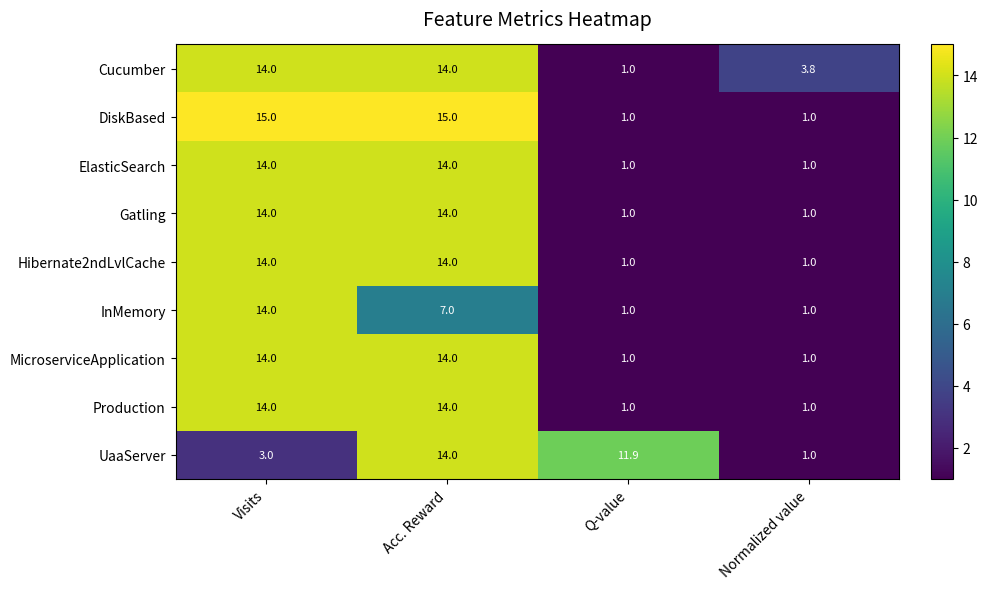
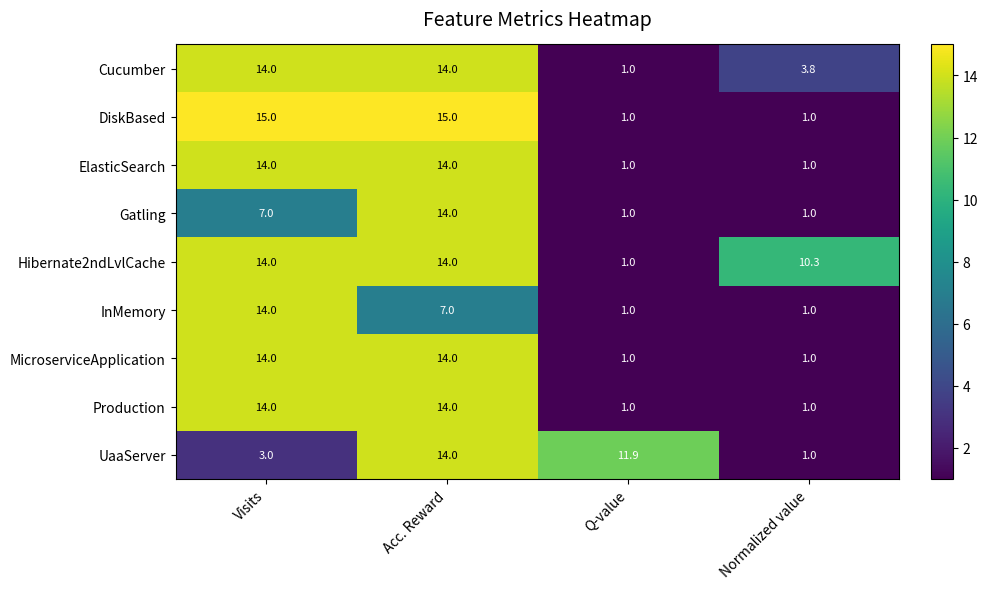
  {
    "Cucumber": {
      "Visits": 14.0,
      "Acc. Reward": 14.0,
      "Q-value": 1.0,
      "Normalized value": 3.8
    },
    "DiskBased": {
      "Visits": 15.0,
      "Acc. Reward": 15.0,
      "Q-value": 1.0,
      "Normalized value": 1.0
    },
    "ElasticSearch": {
      "Visits": 14.0,
      "Acc. Reward": 14.0,
      "Q-value": 1.0,
      "Normalized value": 1.0
    },
    "Gatling": {
-     "Visits": 14.0,
+     "Visits": 7.0,
      "Acc. Reward": 14.0,
      "Q-value": 1.0,
      "Normalized value": 1.0
    },
    "Hibernate2ndLvlCache": {
      "Visits": 14.0,
      "Acc. Reward": 14.0,
      "Q-value": 1.0,
-     "Normalized value": 1.0
+     "Normalized value": 10.3
    },
    "InMemory": {
      "Visits": 14.0,
      "Acc. Reward": 7.0,
      "Q-value": 1.0,
      "Normalized value": 1.0
    },
    "MicroserviceApplication": {
      "Visits": 14.0,
      "Acc. Reward": 14.0,
      "Q-value": 1.0,
      "Normalized value": 1.0
    },
    "Production": {
      "Visits": 14.0,
      "Acc. Reward": 14.0,
      "Q-value": 1.0,
      "Normalized value": 1.0
    },
    "UaaServer": {
      "Visits": 3.0,
      "Acc. Reward": 14.0,
      "Q-value": 11.9,
      "Normalized value": 1.0
    }
  }
